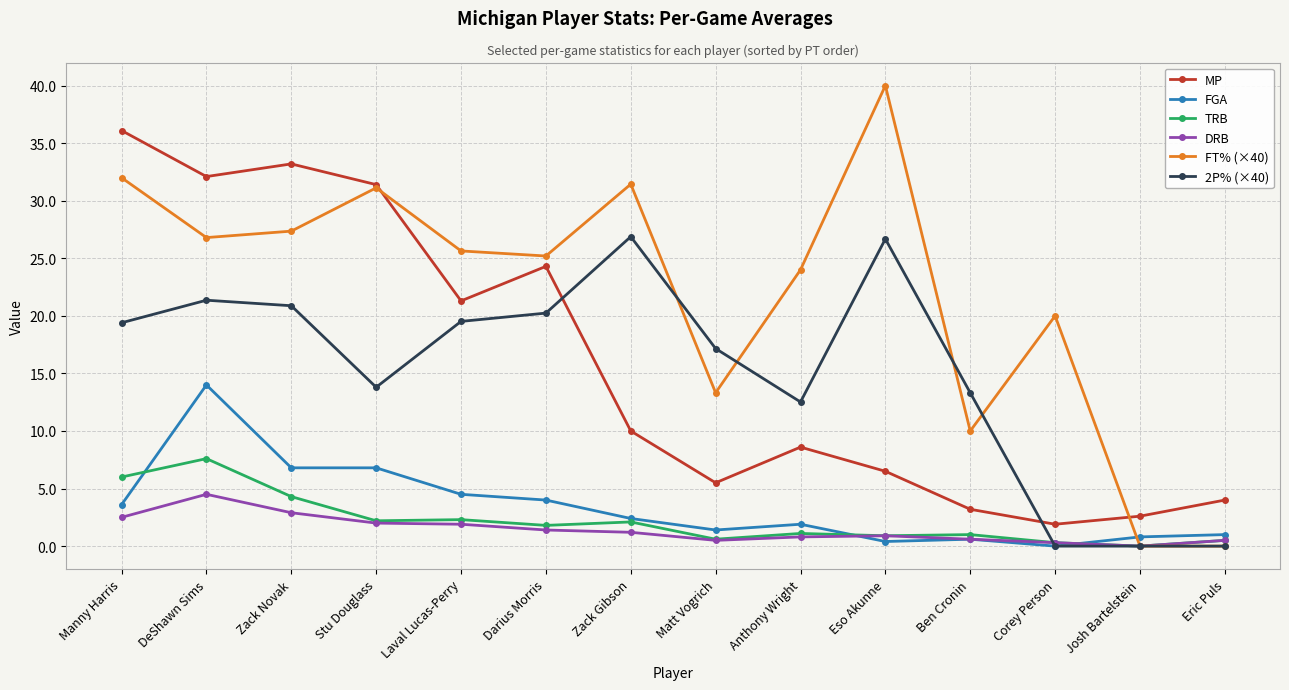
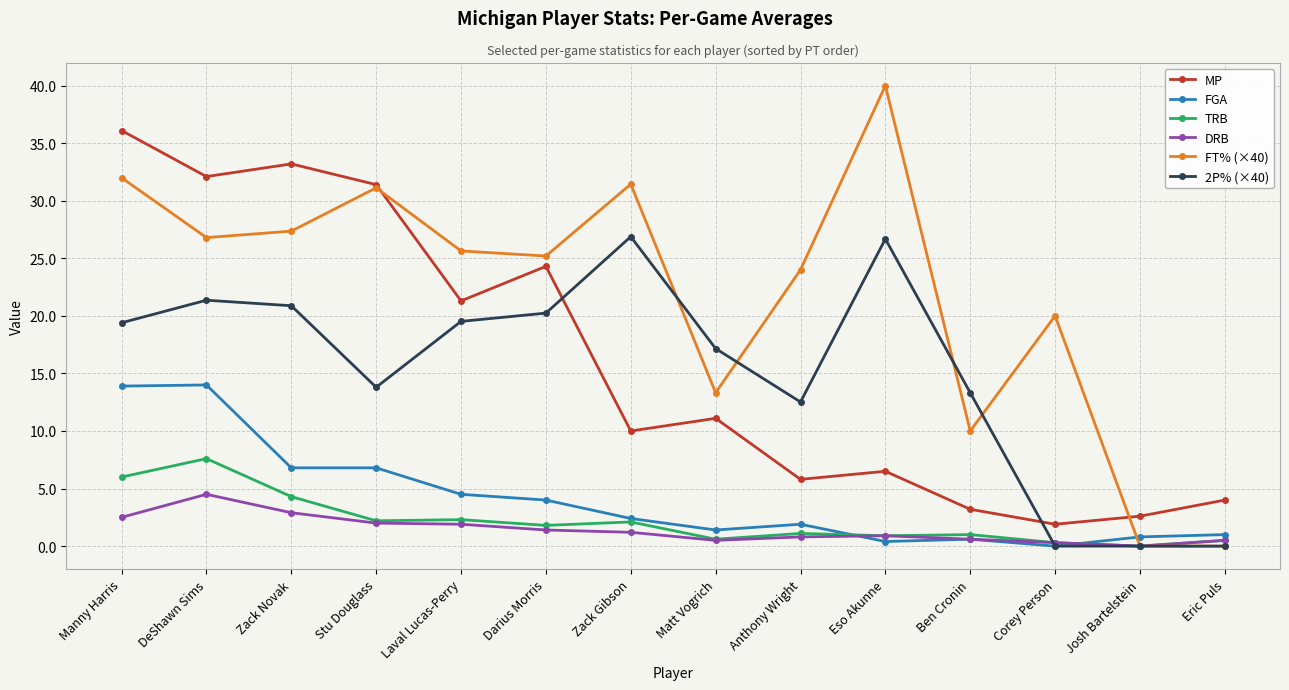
  {
    "MP": {
      "Manny Harris": 36.1,
      "DeShawn Sims": 32.1,
      "Zack Novak": 33.2,
      "Stu Douglass": 31.4,
      "Laval Lucas-Perry": 21.3,
      "Darius Morris": 24.3,
      "Zack Gibson": 10.0,
-     "Matt Vogrich": 5.5,
-     "Anthony Wright": 8.6,
+     "Matt Vogrich": 11.1,
+     "Anthony Wright": 5.8,
      "Eso Akunne": 6.5,
      "Ben Cronin": 3.2,
      "Corey Person": 1.9,
      "Josh Bartelstein": 2.6,
      "Eric Puls": 4.0
    },
    "FGA": {
-     "Manny Harris": 3.6,
+     "Manny Harris": 13.9,
      "DeShawn Sims": 14.0,
      "Zack Novak": 6.8,
      "Stu Douglass": 6.8,
      "Laval Lucas-Perry": 4.5,
      "Darius Morris": 4.0,
      "Zack Gibson": 2.4,
      "Matt Vogrich": 1.4,
      "Anthony Wright": 1.9,
      "Eso Akunne": 0.4,
      "Josh Bartelstein": 0.8,
      "Eric Puls": 1.0
    },
    "TRB": {
      "Manny Harris": 6.0,
      "DeShawn Sims": 7.6,
      "Zack Novak": 4.3,
      "Laval Lucas-Perry": 2.3,
      "Darius Morris": 1.8,
      "Zack Gibson": 2.1,
      "Anthony Wright": 1.1,
      "Ben Cronin": 1.0
    },
    "DRB": {
      "Manny Harris": 2.5,
      "DeShawn Sims": 4.5,
      "Zack Novak": 2.9,
      "Laval Lucas-Perry": 1.9,
      "Darius Morris": 1.4,
      "Zack Gibson": 1.2,
      "Anthony Wright": 0.8
    },
    "FT% (×40)": {
      "Manny Harris": 32.0,
      "DeShawn Sims": 26.8,
      "Zack Novak": 27.4,
      "Stu Douglass": 31.1,
      "Laval Lucas-Perry": 25.6,
      "Darius Morris": 25.2,
      "Zack Gibson": 31.4,
      "Matt Vogrich": 13.3,
      "Anthony Wright": 24.0,
      "Eso Akunne": 40.0,
      "Ben Cronin": 10.0,
      "Corey Person": 20.0
    },
    "2P% (×40)": {
      "Manny Harris": 19.4,
      "DeShawn Sims": 21.4,
      "Zack Novak": 20.9,
      "Stu Douglass": 13.8,
      "Laval Lucas-Perry": 19.5,
      "Darius Morris": 20.2,
      "Zack Gibson": 26.9,
      "Matt Vogrich": 17.2,
      "Anthony Wright": 12.5,
      "Eso Akunne": 26.7,
      "Ben Cronin": 13.3
    }
  }
